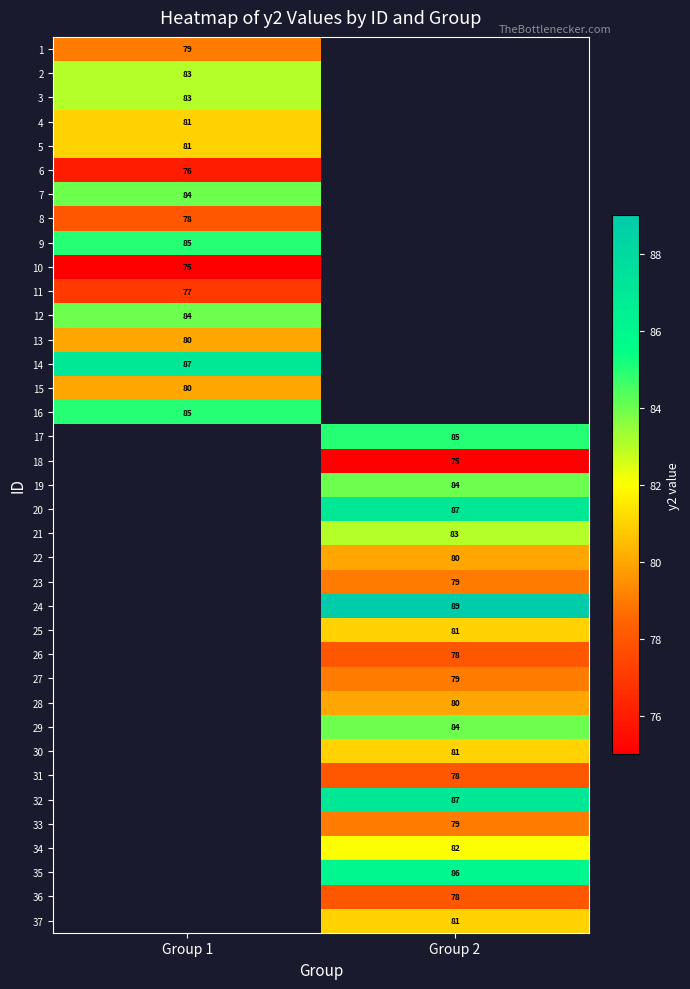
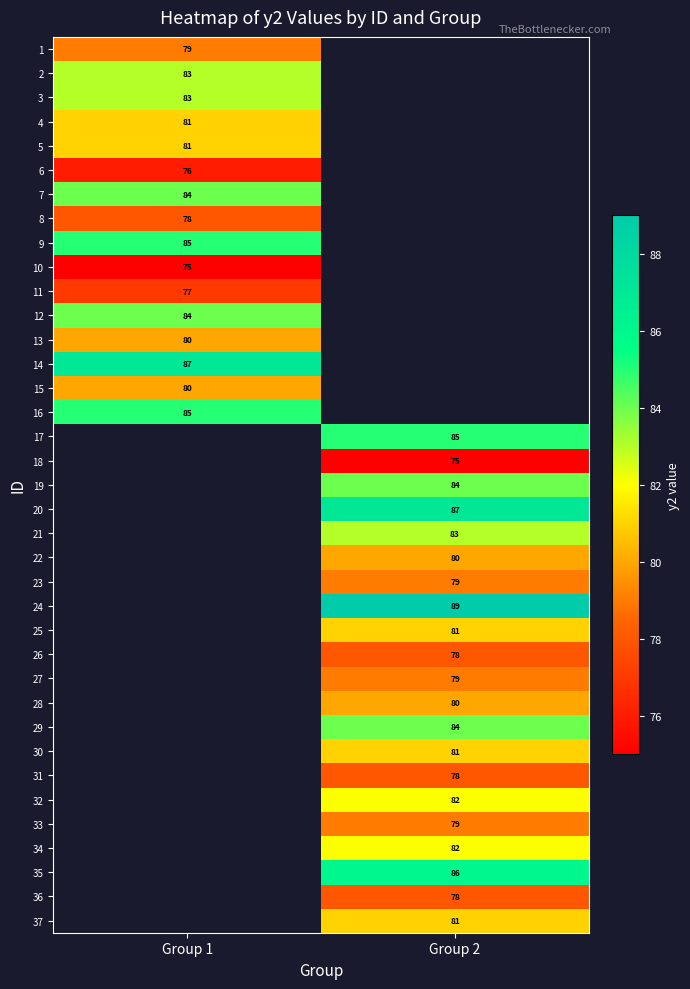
  {
    "1": {
      "Group 1": 79
    },
    "2": {
      "Group 1": 83
    },
    "3": {
      "Group 1": 83
    },
    "4": {
      "Group 1": 81
    },
    "5": {
      "Group 1": 81
    },
    "6": {
      "Group 1": 76
    },
    "7": {
      "Group 1": 84
    },
    "8": {
      "Group 1": 78
    },
    "9": {
      "Group 1": 85
    },
    "10": {
      "Group 1": 75
    },
    "11": {
      "Group 1": 77
    },
    "12": {
      "Group 1": 84
    },
    "13": {
      "Group 1": 80
    },
    "14": {
      "Group 1": 87
    },
    "15": {
      "Group 1": 80
    },
    "16": {
      "Group 1": 85
    },
    "17": {
      "Group 2": 85
    },
    "18": {
      "Group 2": 75
    },
    "19": {
      "Group 2": 84
    },
    "20": {
      "Group 2": 87
    },
    "21": {
      "Group 2": 83
    },
    "22": {
      "Group 2": 80
    },
    "23": {
      "Group 2": 79
    },
    "24": {
      "Group 2": 89
    },
    "25": {
      "Group 2": 81
    },
    "26": {
      "Group 2": 78
    },
    "27": {
      "Group 2": 79
    },
    "28": {
      "Group 2": 80
    },
    "29": {
      "Group 2": 84
    },
    "30": {
      "Group 2": 81
    },
    "31": {
      "Group 2": 78
    },
    "32": {
-     "Group 2": 87
+     "Group 2": 82
    },
    "33": {
      "Group 2": 79
    },
    "34": {
      "Group 2": 82
    },
    "35": {
      "Group 2": 86
    },
    "36": {
      "Group 2": 78
    },
    "37": {
      "Group 2": 81
    }
  }
